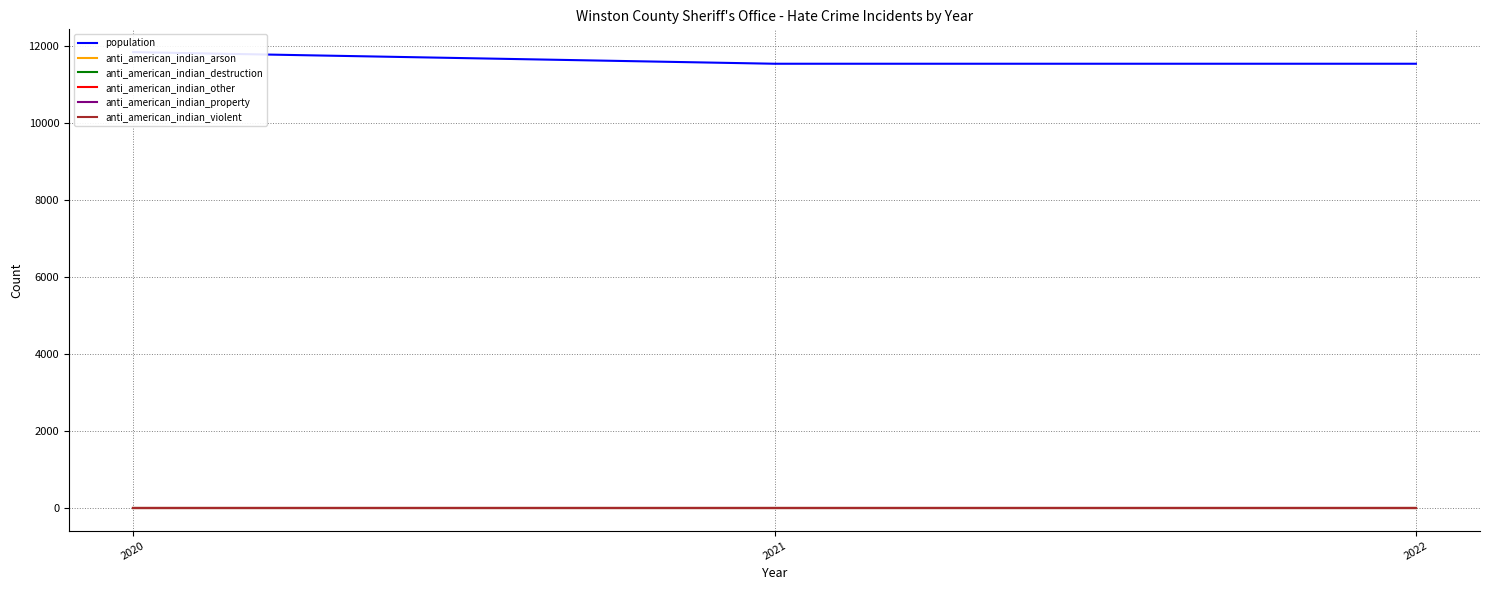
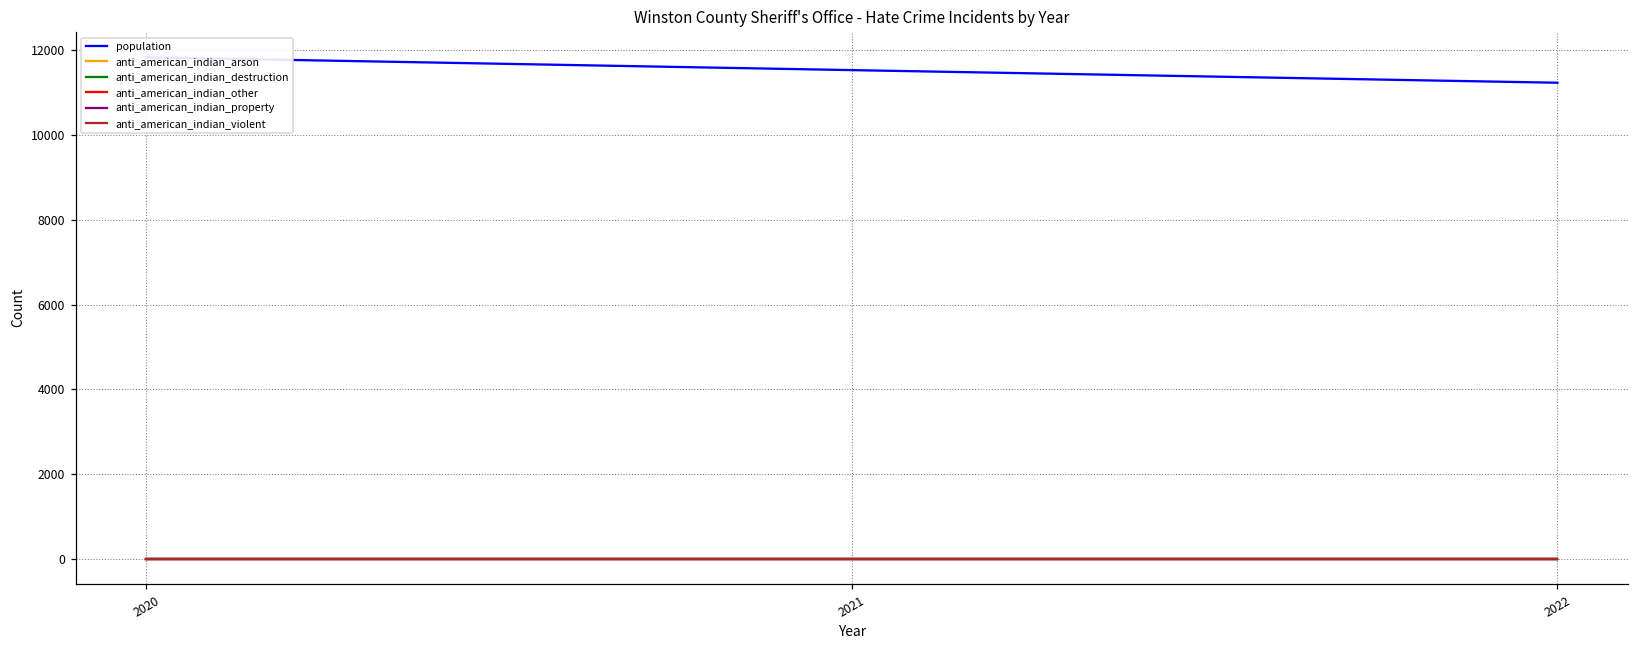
  {
    "population": {
      "2021": 11500,
-     "2022": 11500
+     "2022": 11200
    },
    "anti_american_indian_violent": {
      "2020": 0,
      "2021": 0,
      "2022": 0
    }
  }
